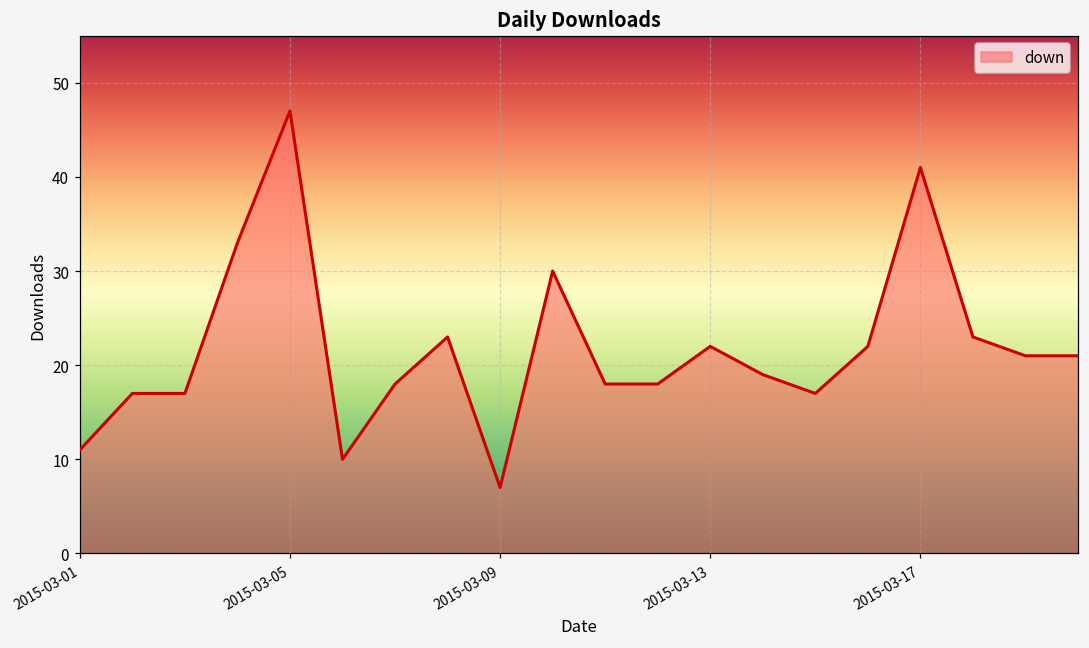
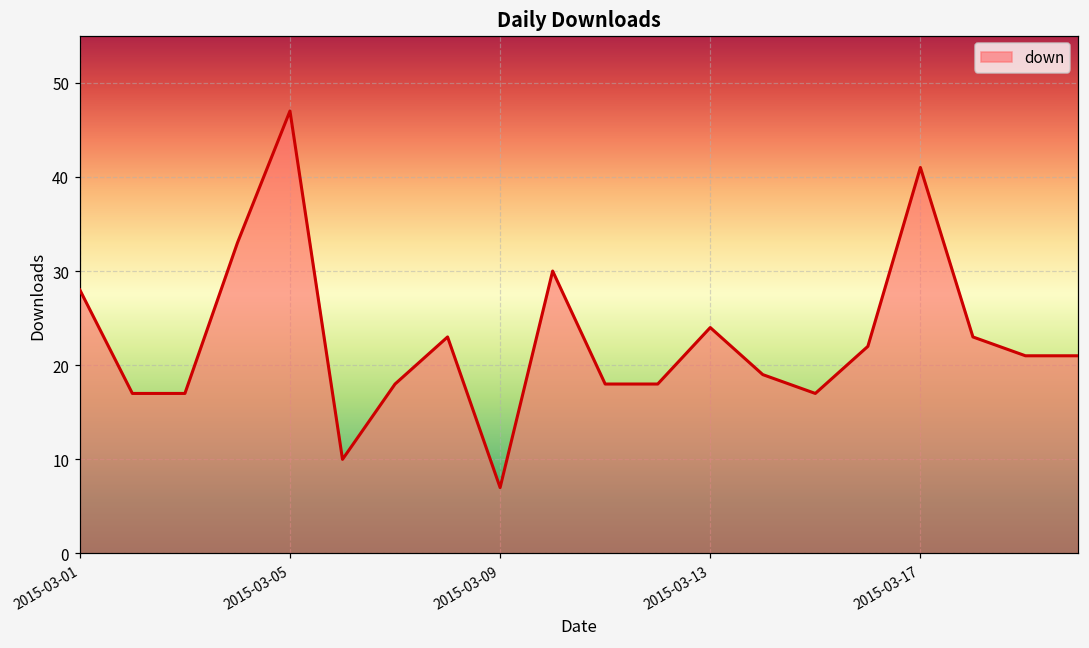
  {
-   "2015-03-01": 11,
+   "2015-03-01": 28,
    "2015-03-05": 47,
    "2015-03-09": 7,
-   "2015-03-13": 22,
+   "2015-03-13": 24,
    "2015-03-17": 41
  }
